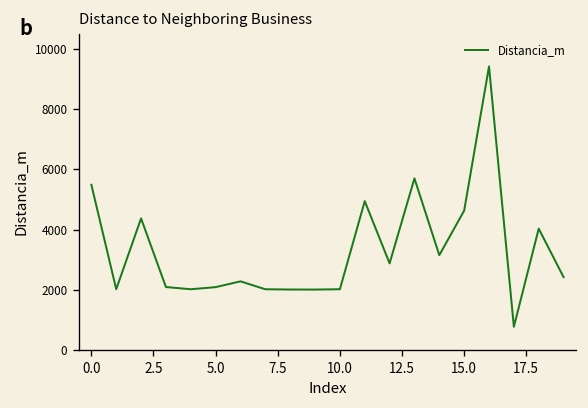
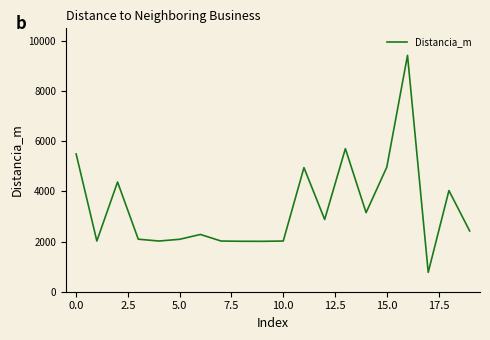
  {
    "0.0": 5500,
    "5.0": 2100,
    "10.0": 2000,
-   "15.0": 4600
+   "15.0": 5000
  }
